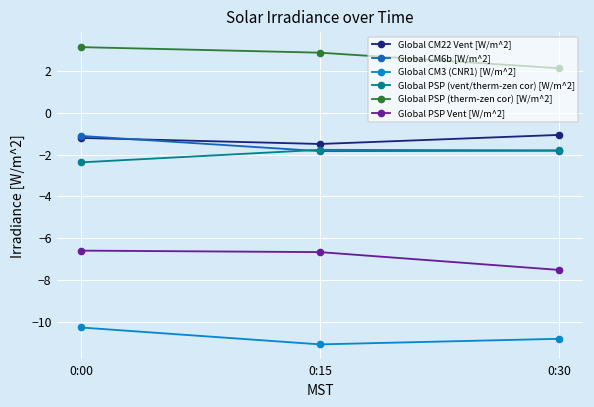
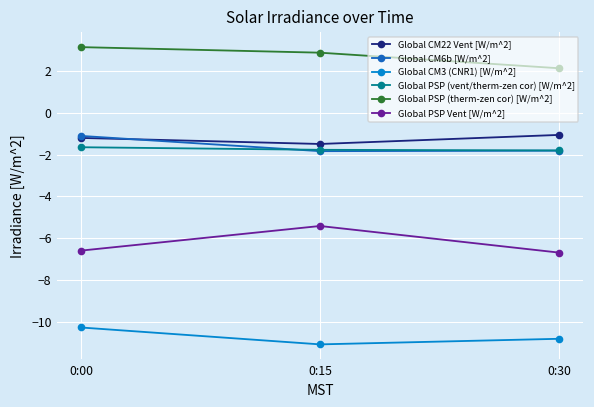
  {
    "Global CM22 Vent [W/m^2]": {
      "0:15": -1.5,
      "0:30": -1.0
    },
    "Global PSP (vent/therm-zen cor) [W/m^2]": {
-     "0:00": -2.4
+     "0:00": -1.6
    },
    "Global PSP (therm-zen cor) [W/m^2]": {
      "0:00": 3.2,
      "0:15": 2.9
    },
    "Global PSP Vent [W/m^2]": {
      "0:00": -6.6,
-     "0:15": -6.7,
-     "0:30": -7.5
+     "0:15": -5.4,
+     "0:30": -6.7
    }
  }
